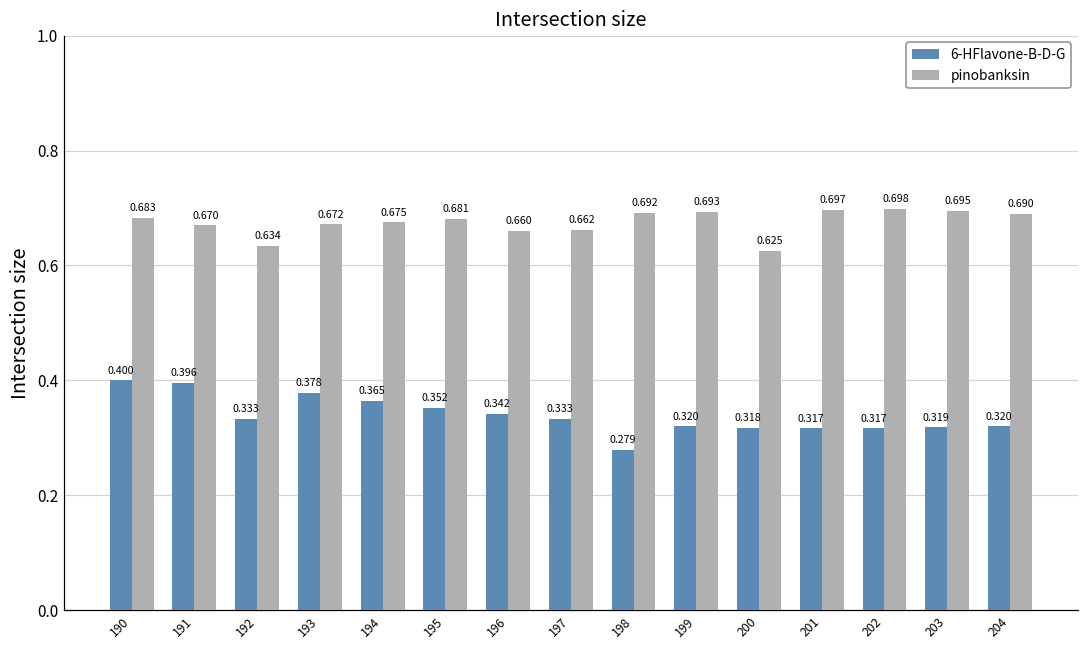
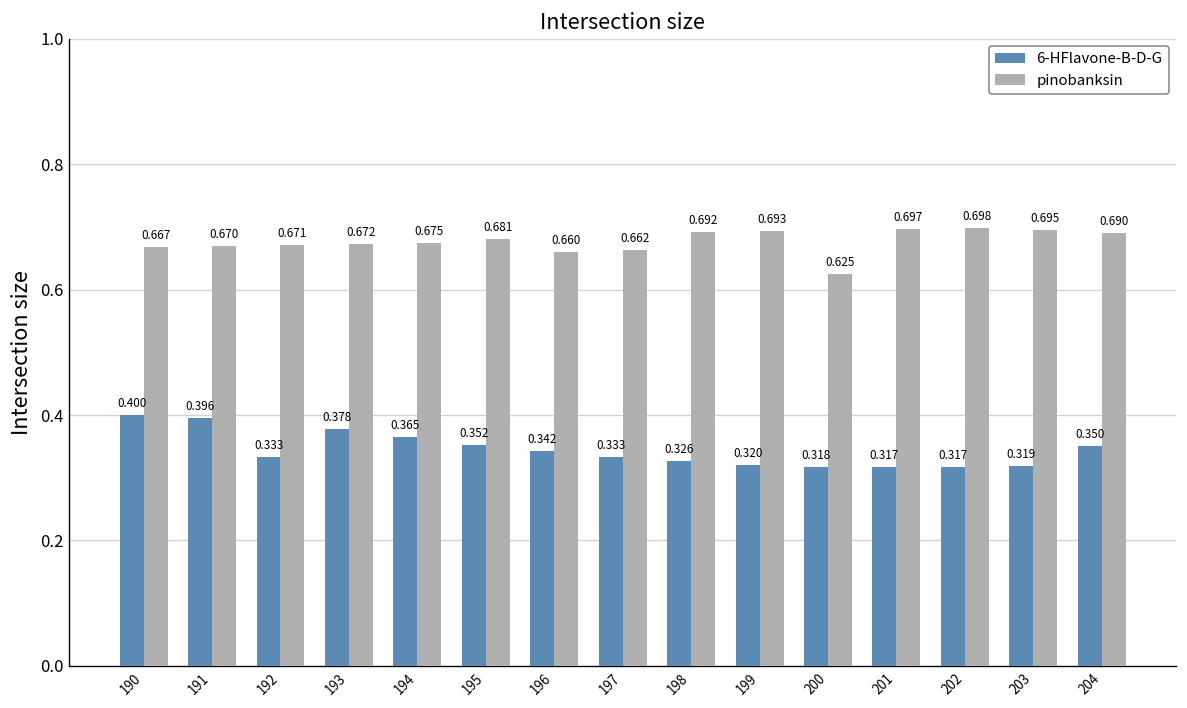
  {
    "6-HFlavone-B-D-G": {
      "190": 0.400,
      "191": 0.396,
      "192": 0.333,
      "193": 0.378,
      "194": 0.365,
      "195": 0.352,
      "196": 0.342,
      "197": 0.333,
-     "198": 0.279,
+     "198": 0.326,
      "199": 0.320,
      "200": 0.318,
      "201": 0.317,
      "202": 0.317,
      "203": 0.319,
-     "204": 0.320
+     "204": 0.350
    },
    "pinobanksin": {
-     "190": 0.683,
+     "190": 0.667,
      "191": 0.670,
-     "192": 0.634,
+     "192": 0.671,
      "193": 0.672,
      "194": 0.675,
      "195": 0.681,
      "196": 0.660,
      "197": 0.662,
      "198": 0.692,
      "199": 0.693,
      "200": 0.625,
      "201": 0.697,
      "202": 0.698,
      "203": 0.695,
      "204": 0.690
    }
  }
